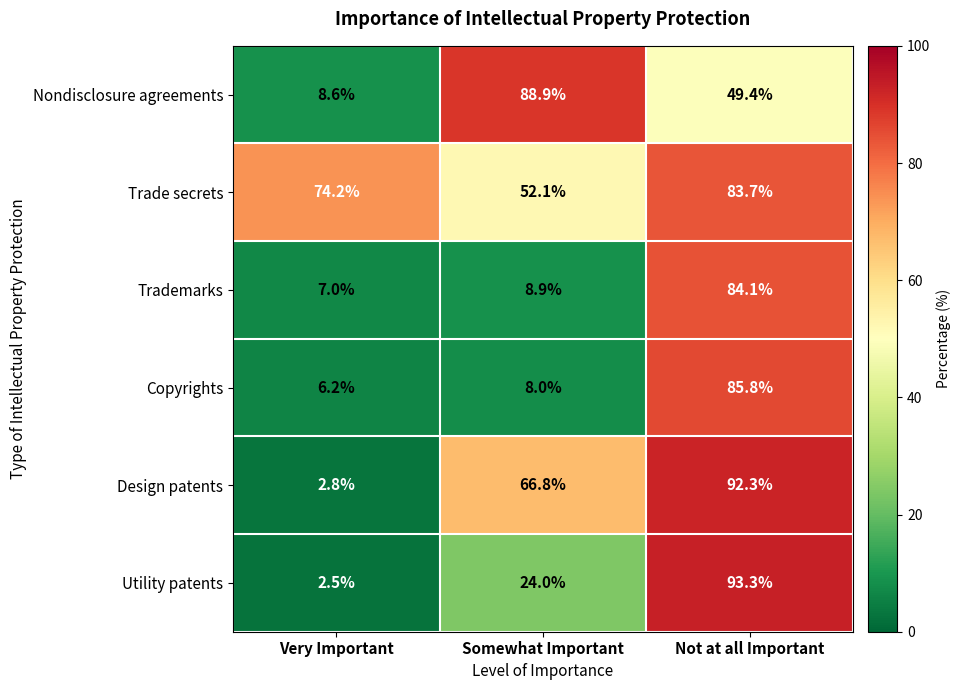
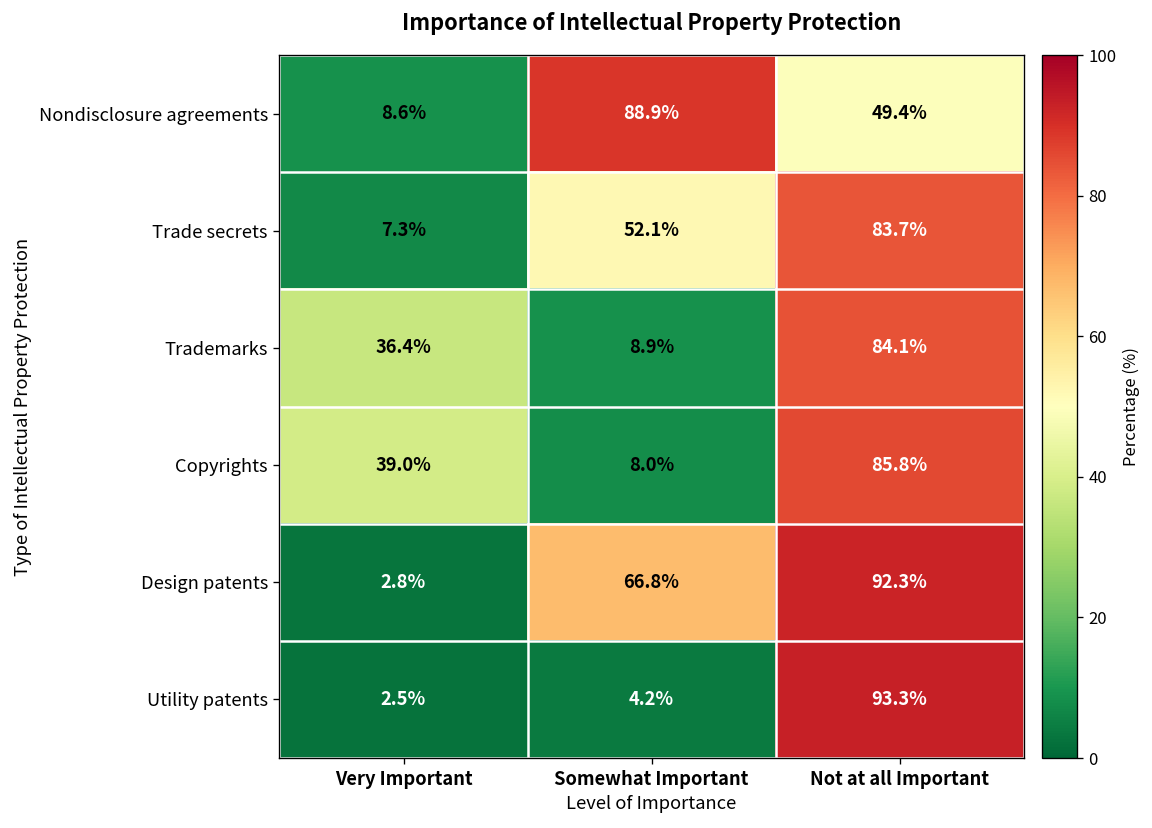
  {
    "Nondisclosure agreements": {
      "Very Important": "8.6%",
      "Somewhat Important": "88.9%",
      "Not at all Important": "49.4%"
    },
    "Trade secrets": {
-     "Very Important": "74.2%",
+     "Very Important": "7.3%",
      "Somewhat Important": "52.1%",
      "Not at all Important": "83.7%"
    },
    "Trademarks": {
-     "Very Important": "7.0%",
+     "Very Important": "36.4%",
      "Somewhat Important": "8.9%",
      "Not at all Important": "84.1%"
    },
    "Copyrights": {
-     "Very Important": "6.2%",
+     "Very Important": "39.0%",
      "Somewhat Important": "8.0%",
      "Not at all Important": "85.8%"
    },
    "Design patents": {
      "Very Important": "2.8%",
      "Somewhat Important": "66.8%",
      "Not at all Important": "92.3%"
    },
    "Utility patents": {
      "Very Important": "2.5%",
-     "Somewhat Important": "24.0%",
+     "Somewhat Important": "4.2%",
      "Not at all Important": "93.3%"
    }
  }
